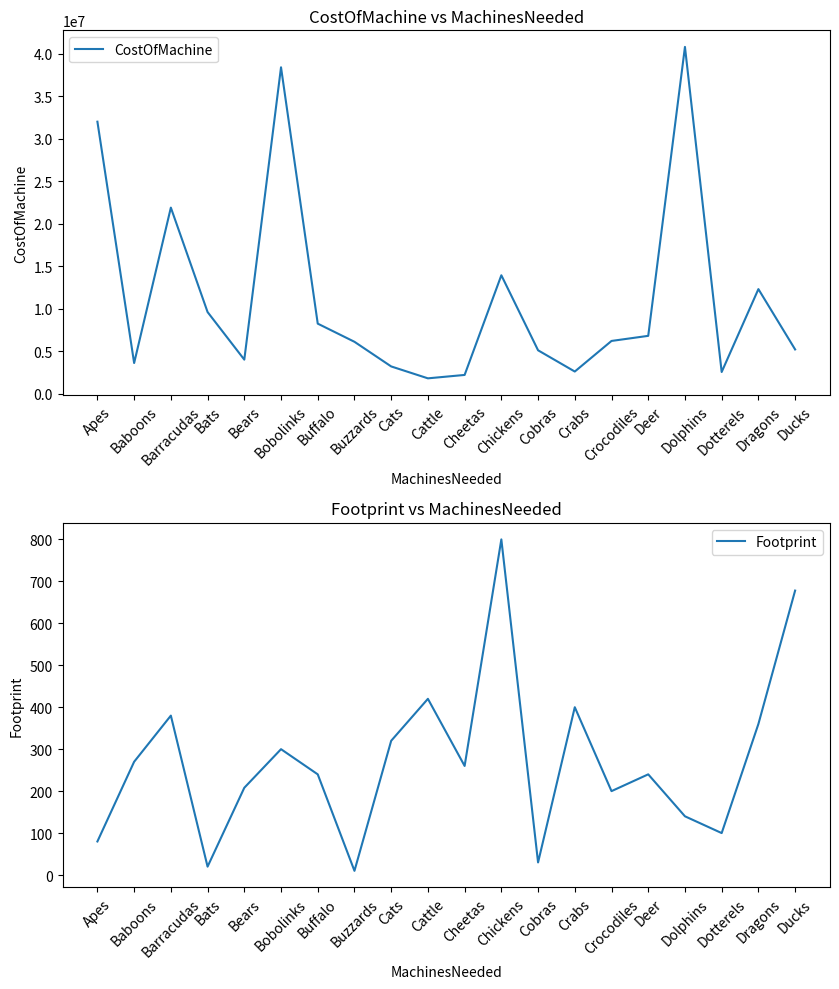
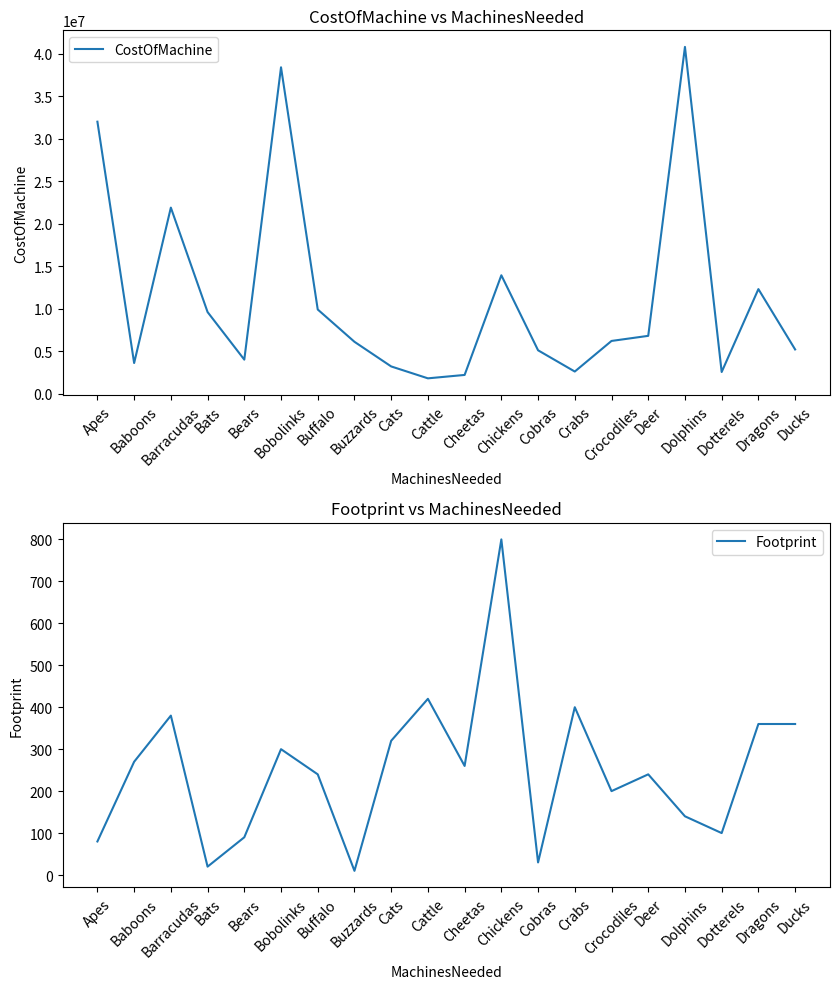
  {
    "CostOfMachine vs MachinesNeeded": {
      "Apes": 32000000,
      "Baboons": 4000000,
      "Barracudas": 22000000,
      "Bats": 10000000,
      "Bears": 4000000,
      "Bobolinks": 38000000,
-     "Buffalo": 8000000,
+     "Buffalo": 10000000,
      "Buzzards": 6000000,
      "Cats": 3000000,
      "Cattle": 2000000,
      "Cheetas": 2000000,
      "Chickens": 14000000,
      "Cobras": 5000000,
      "Crabs": 3000000,
      "Crocodiles": 6000000,
      "Deer": 7000000,
      "Dolphins": 41000000,
      "Dotterels": 3000000,
      "Dragons": 12000000,
      "Ducks": 5000000
    },
    "Footprint vs MachinesNeeded": {
      "Apes": 80,
      "Baboons": 270,
      "Barracudas": 380,
      "Bats": 20,
-     "Bears": 210,
+     "Bears": 90,
      "Bobolinks": 300,
      "Buffalo": 240,
      "Buzzards": 10,
      "Cats": 320,
      "Cattle": 420,
      "Cheetas": 260,
      "Chickens": 800,
      "Cobras": 30,
      "Crabs": 400,
      "Crocodiles": 200,
      "Deer": 240,
      "Dolphins": 140,
      "Dotterels": 100,
      "Dragons": 360,
-     "Ducks": 680
+     "Ducks": 360
    }
  }
